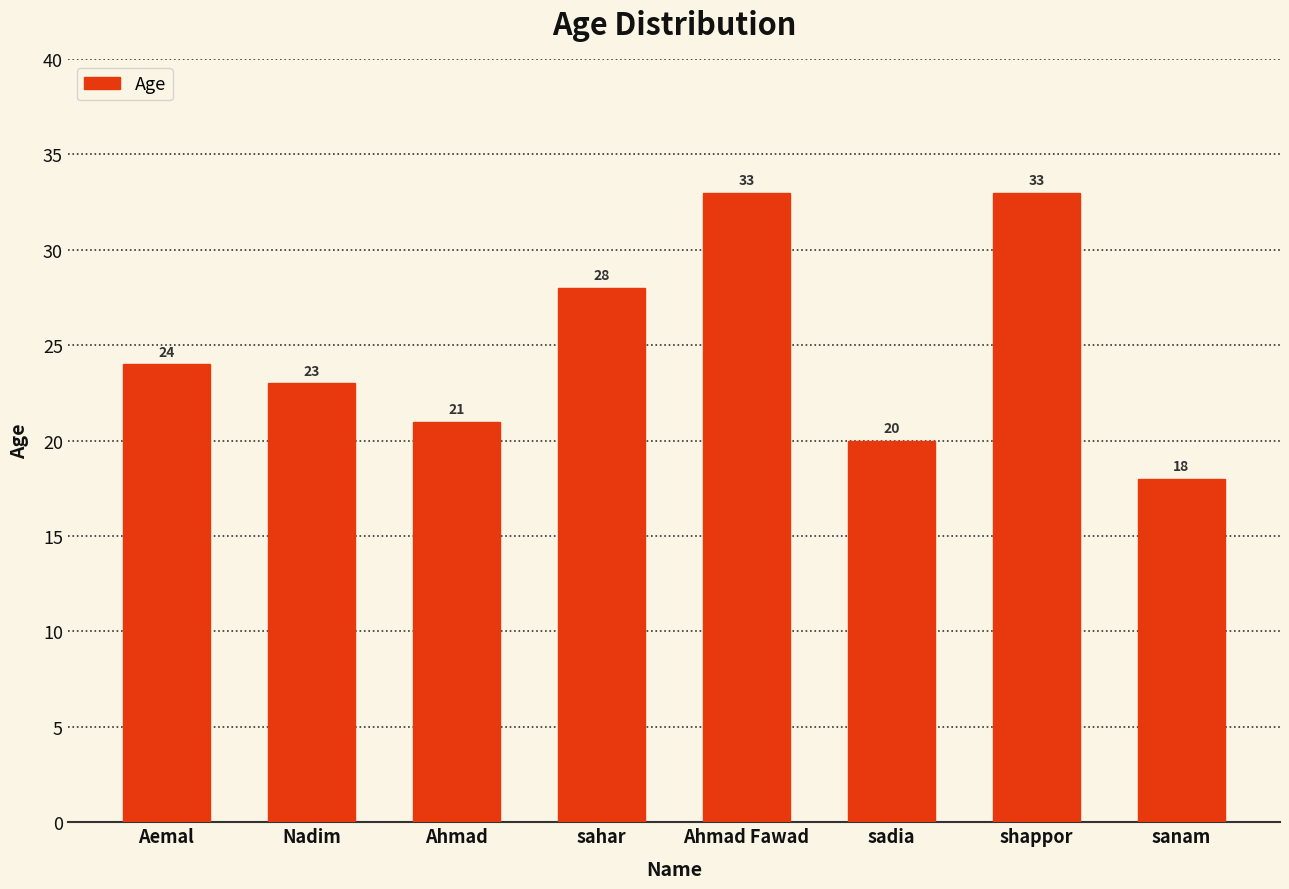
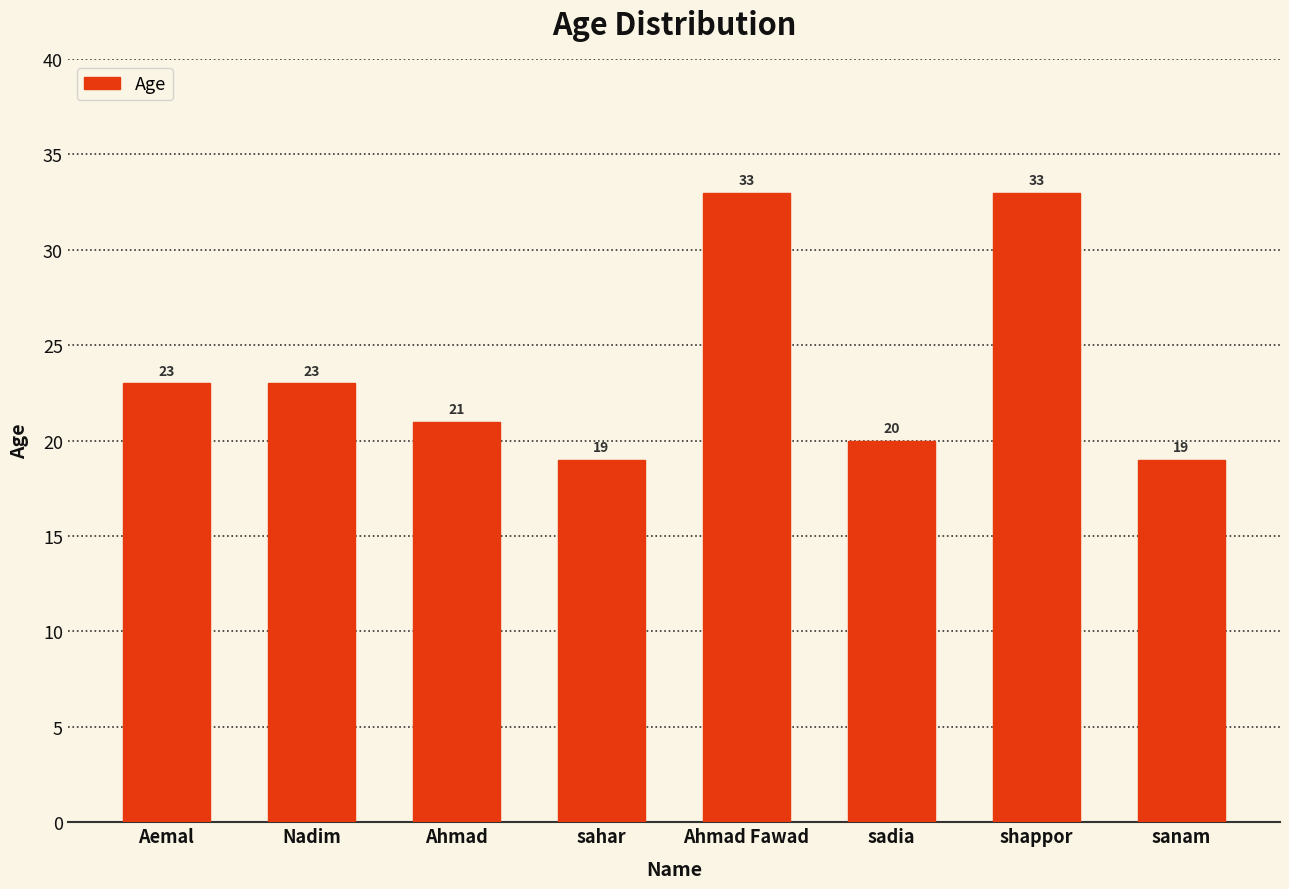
  {
-   "Aemal": 24,
+   "Aemal": 23,
    "Nadim": 23,
    "Ahmad": 21,
-   "sahar": 28,
+   "sahar": 19,
    "Ahmad Fawad": 33,
    "sadia": 20,
    "shappor": 33,
-   "sanam": 18
+   "sanam": 19
  }
